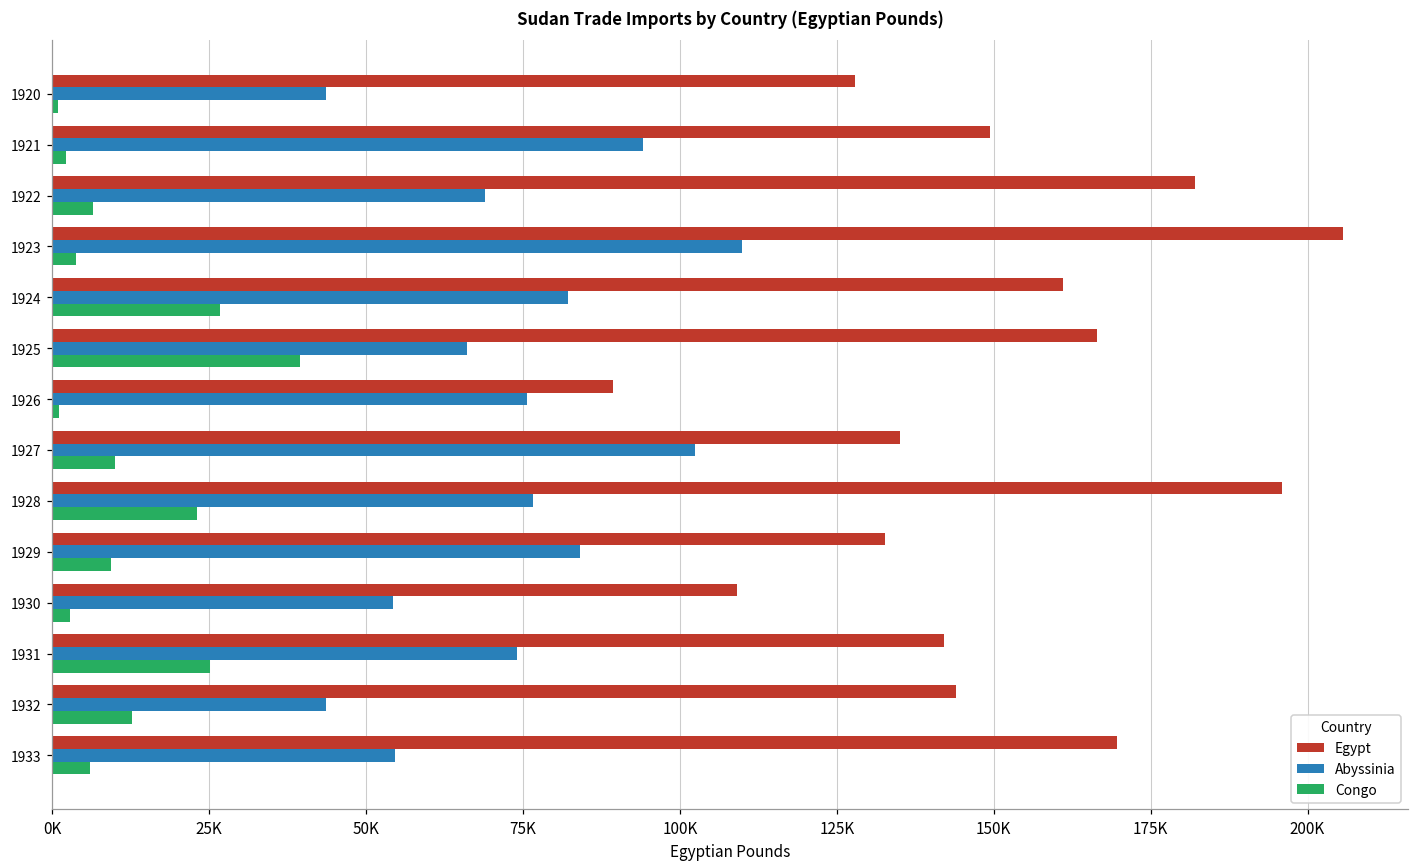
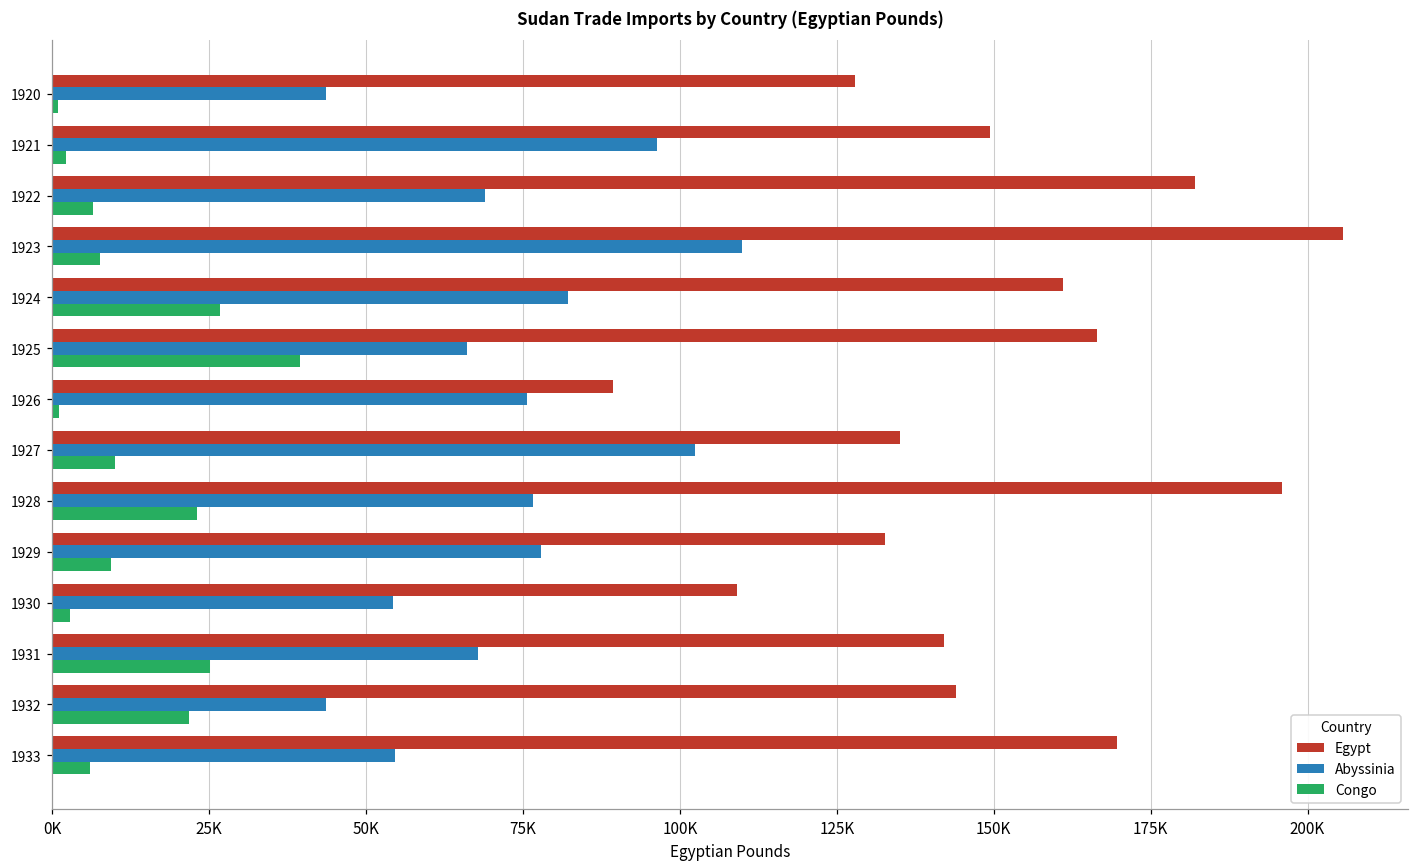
  {
    "Egypt": {
      "1920": 128000,
      "1921": 149000,
      "1922": 182000,
      "1923": 206000,
      "1924": 161000,
      "1925": 166000,
      "1926": 89000,
      "1927": 135000,
      "1928": 196000,
      "1929": 133000,
      "1930": 109000,
      "1931": 142000,
      "1932": 144000,
      "1933": 170000
    },
    "Abyssinia": {
      "1920": 44000,
-     "1921": 94000,
+     "1921": 96000,
      "1922": 69000,
      "1923": 110000,
      "1924": 82000,
      "1925": 66000,
      "1926": 76000,
      "1927": 102000,
      "1928": 77000,
-     "1929": 84000,
+     "1929": 78000,
      "1930": 54000,
-     "1931": 74000,
+     "1931": 68000,
      "1932": 44000,
      "1933": 55000
    },
    "Congo": {
      "1920": 1000,
      "1921": 2000,
      "1922": 7000,
-     "1923": 4000,
+     "1923": 8000,
      "1924": 27000,
      "1925": 39000,
      "1926": 1000,
      "1927": 10000,
      "1928": 23000,
      "1929": 9000,
      "1930": 3000,
      "1931": 25000,
-     "1932": 13000,
+     "1932": 22000,
      "1933": 6000
    }
  }
